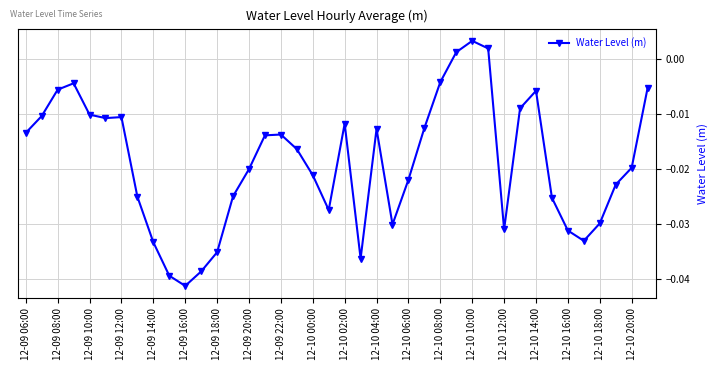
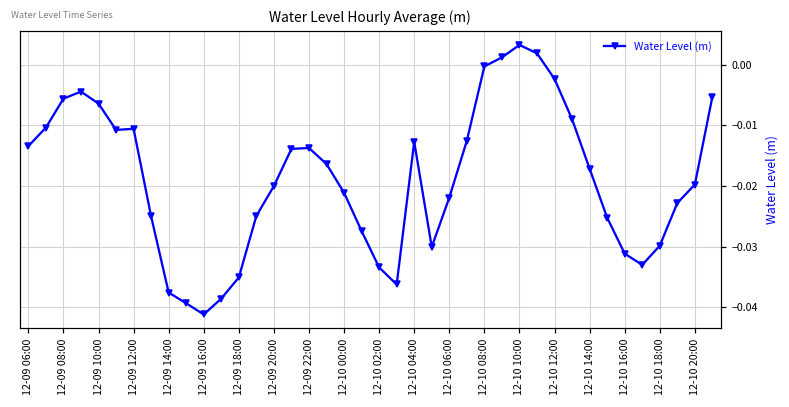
  {
    "12-09 06:00": -0.013,
    "12-09 08:00": -0.006,
-   "12-09 10:00": -0.010,
+   "12-09 10:00": -0.006,
    "12-09 12:00": -0.011,
-   "12-09 14:00": -0.033,
+   "12-09 14:00": -0.038,
    "12-09 16:00": -0.041,
    "12-09 18:00": -0.035,
    "12-09 20:00": -0.020,
    "12-09 22:00": -0.014,
    "12-10 00:00": -0.021,
-   "12-10 02:00": -0.012,
+   "12-10 02:00": -0.033,
    "12-10 04:00": -0.013,
    "12-10 06:00": -0.022,
-   "12-10 08:00": -0.004,
+   "12-10 08:00": 0.000,
    "12-10 10:00": 0.003,
-   "12-10 12:00": -0.031,
-   "12-10 14:00": -0.006,
+   "12-10 12:00": -0.002,
+   "12-10 14:00": -0.017,
    "12-10 16:00": -0.031,
    "12-10 18:00": -0.030,
    "12-10 20:00": -0.020
  }
